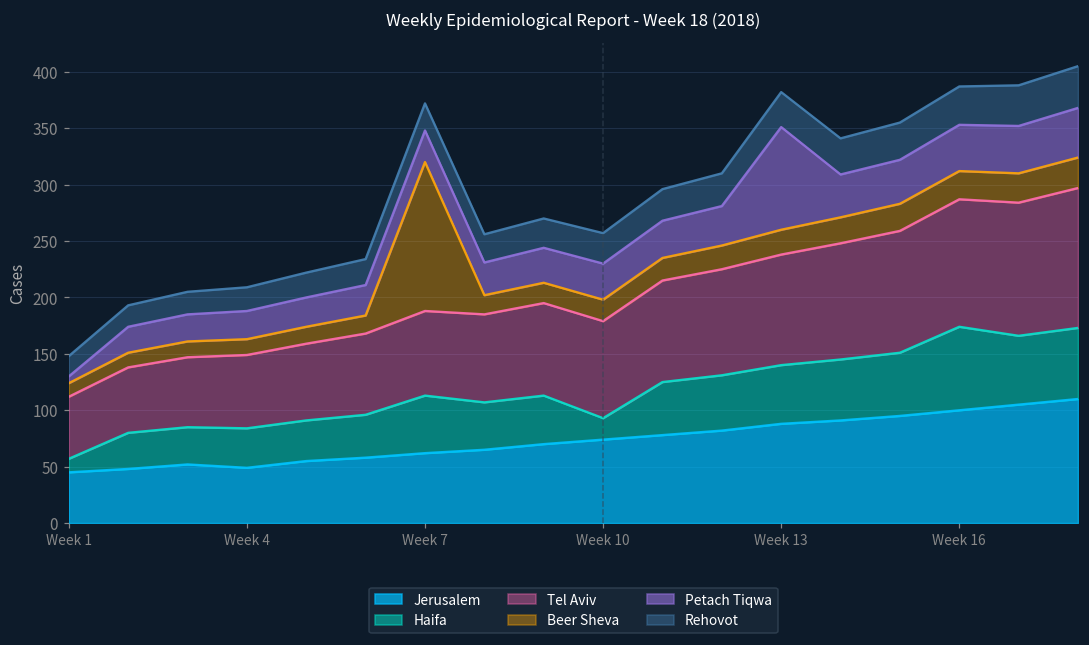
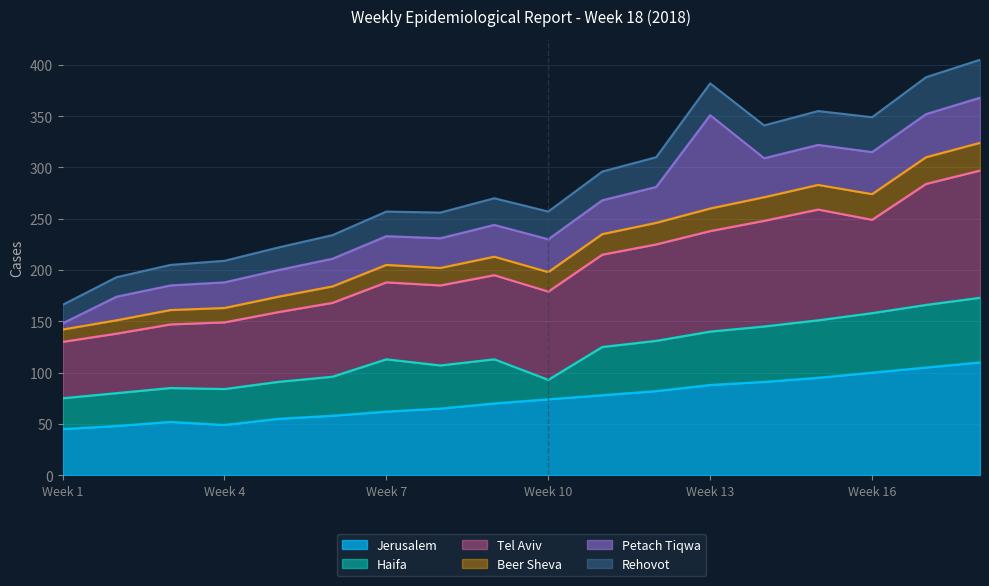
  {
    "Jerusalem": {
      "Week 1": 45,
      "Week 4": 49,
      "Week 7": 62,
      "Week 10": 74,
      "Week 13": 88,
      "Week 16": 100
    },
    "Haifa": {
-     "Week 1": 12,
+     "Week 1": 30,
      "Week 4": 35,
      "Week 7": 51,
      "Week 10": 19,
      "Week 13": 52,
-     "Week 16": 74
+     "Week 16": 58
    },
    "Tel Aviv": {
      "Week 1": 55,
      "Week 4": 65,
      "Week 7": 75,
      "Week 10": 86,
      "Week 13": 98,
-     "Week 16": 113
+     "Week 16": 91
    },
    "Beer Sheva": {
      "Week 1": 12,
      "Week 4": 14,
-     "Week 7": 132,
+     "Week 7": 17,
      "Week 10": 19,
      "Week 13": 22,
      "Week 16": 25
    },
    "Petach Tiqwa": {
      "Week 1": 6,
      "Week 4": 25,
      "Week 7": 28,
      "Week 10": 32,
      "Week 13": 91,
      "Week 16": 41
    },
    "Rehovot": {
      "Week 1": 18,
      "Week 4": 21,
      "Week 7": 24,
      "Week 10": 27,
      "Week 13": 31,
      "Week 16": 34
    }
  }
